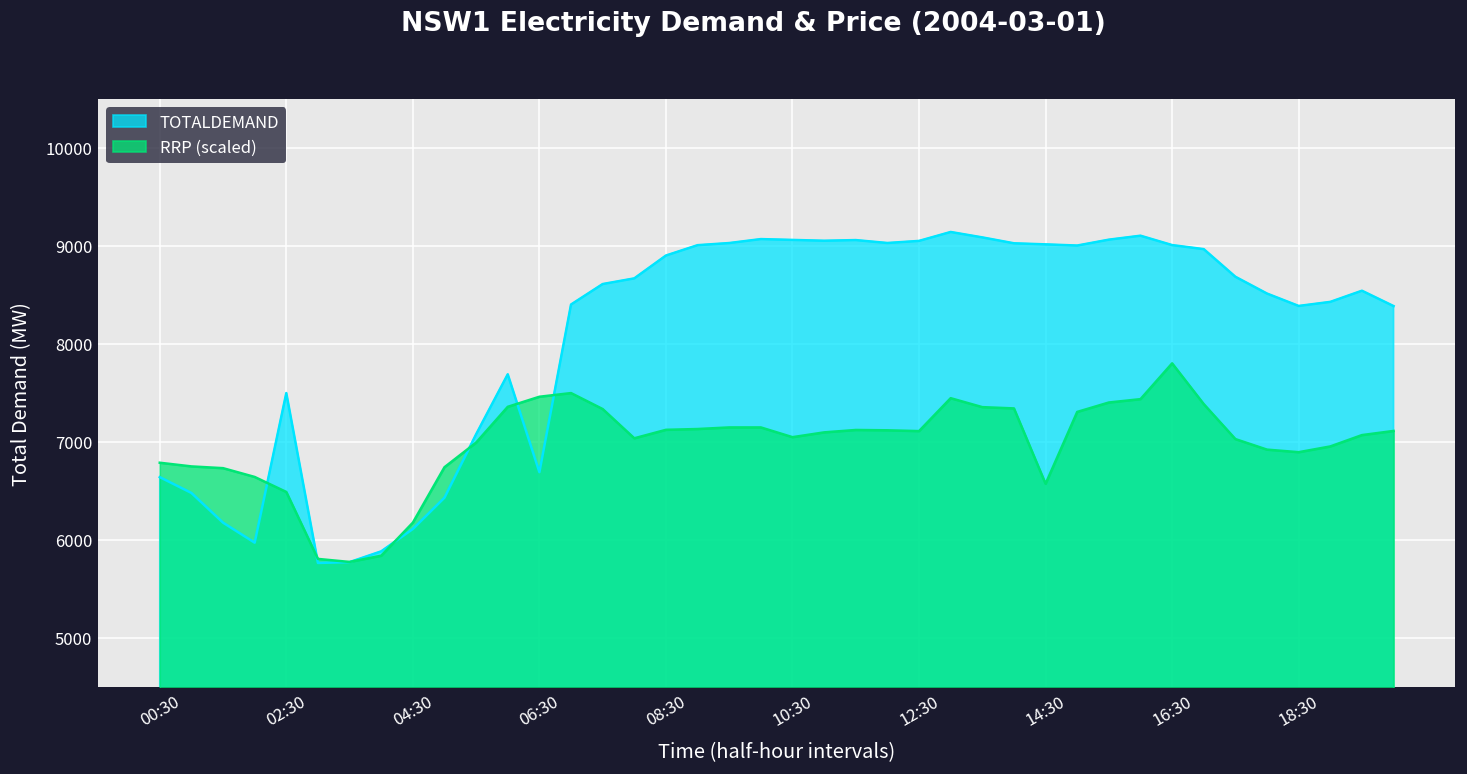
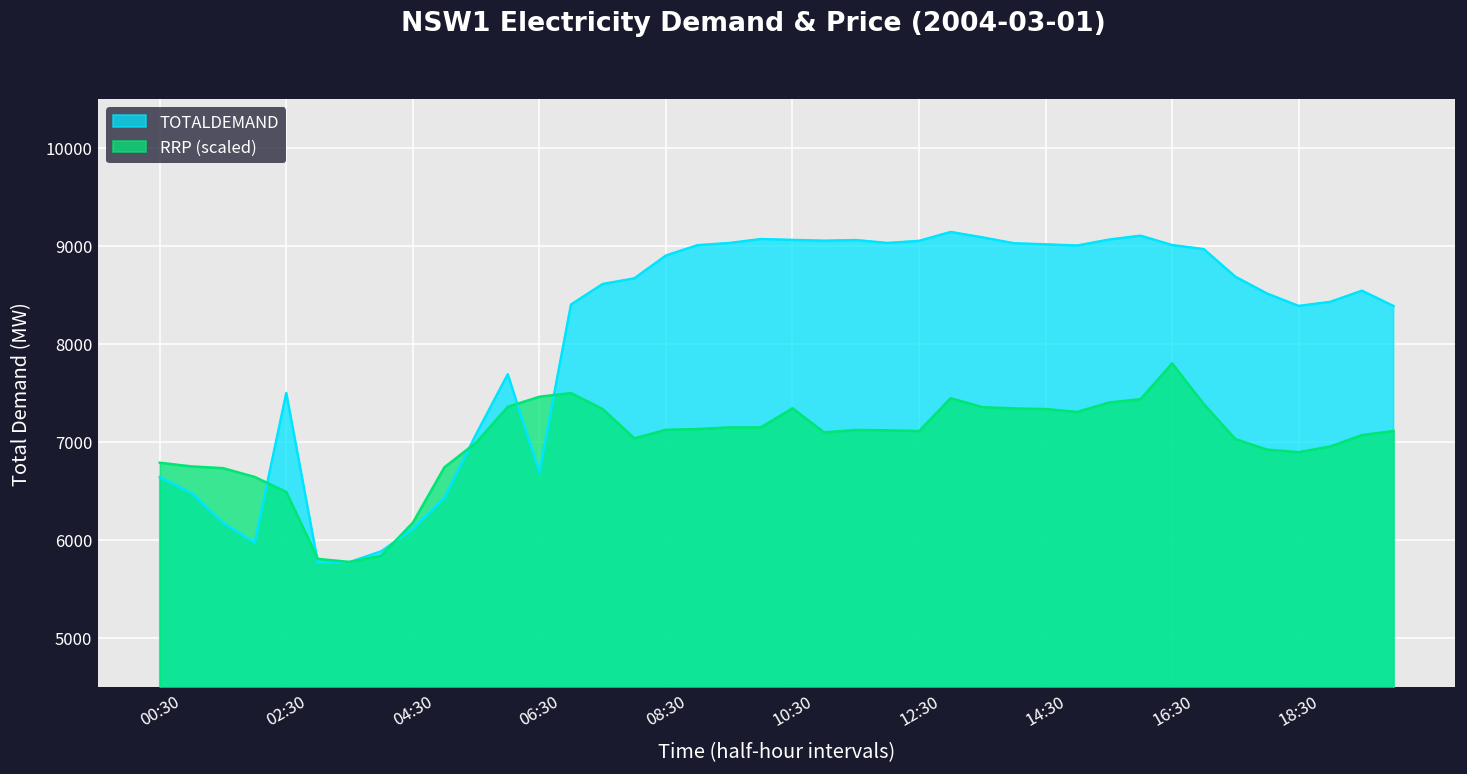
  {
    "TOTALDEMAND": {
      "00:30": 6600,
      "02:30": 7500,
      "04:30": 6100,
      "06:30": 6700,
      "08:30": 8900,
      "10:30": 9100,
      "12:30": 9100,
      "14:30": 9000,
      "16:30": 9000,
      "18:30": 8400
    },
    "RRP (scaled)": {
      "00:30": 6800,
      "02:30": 6500,
      "04:30": 6200,
      "06:30": 7500,
      "08:30": 7100,
-     "10:30": 7000,
+     "10:30": 7300,
      "12:30": 7100,
-     "14:30": 6600,
+     "14:30": 7300,
      "16:30": 7800,
      "18:30": 6900
    }
  }
